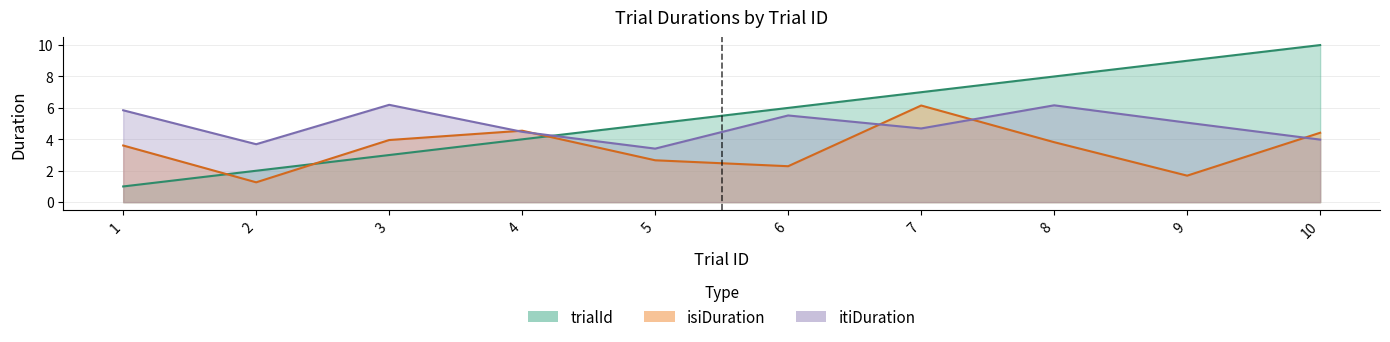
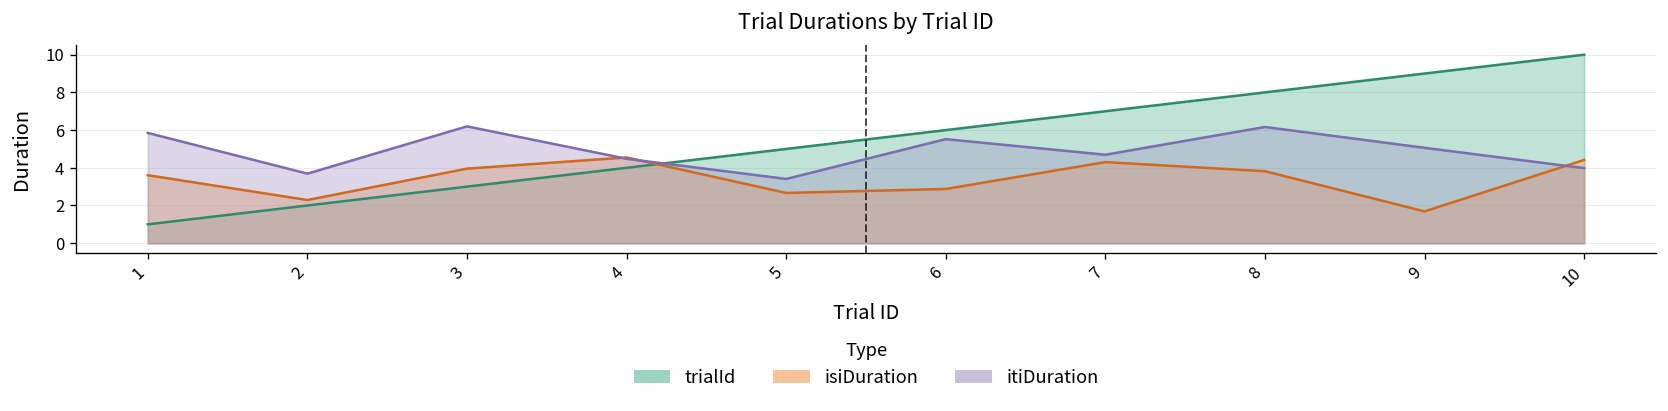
  {
    "isiDuration": {
      "1": 3.6,
-     "2": 1.3,
+     "2": 2.3,
      "3": 4.0,
      "5": 2.7,
-     "6": 2.3,
-     "7": 6.2,
+     "6": 2.9,
+     "7": 4.3,
      "8": 3.8,
      "9": 1.7,
      "10": 4.4
    }
  }
